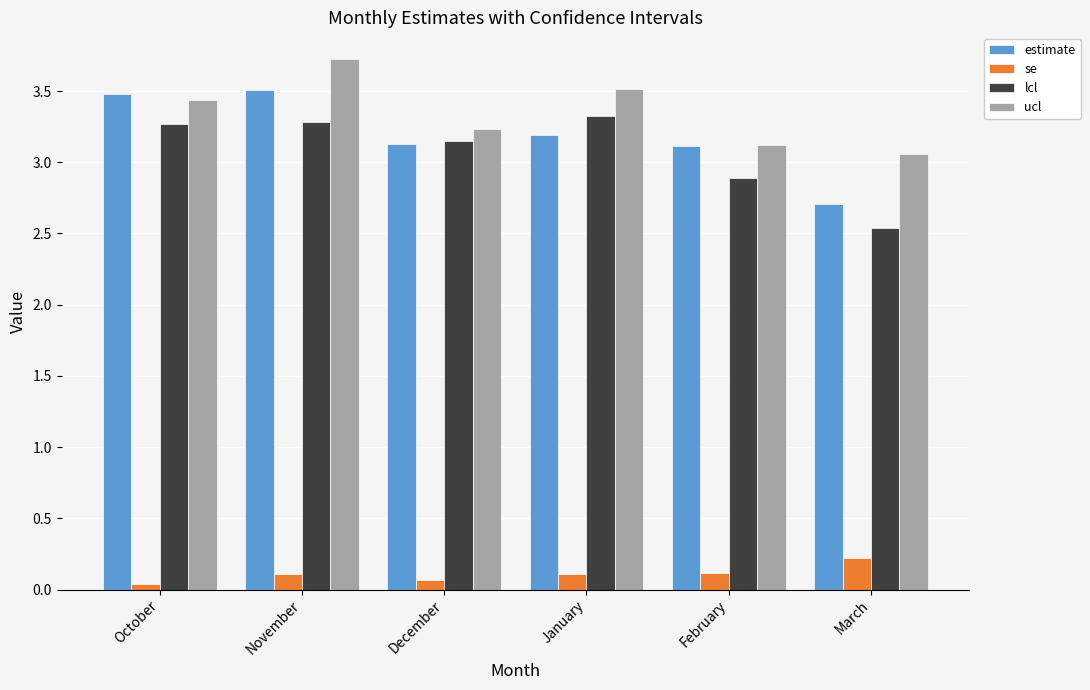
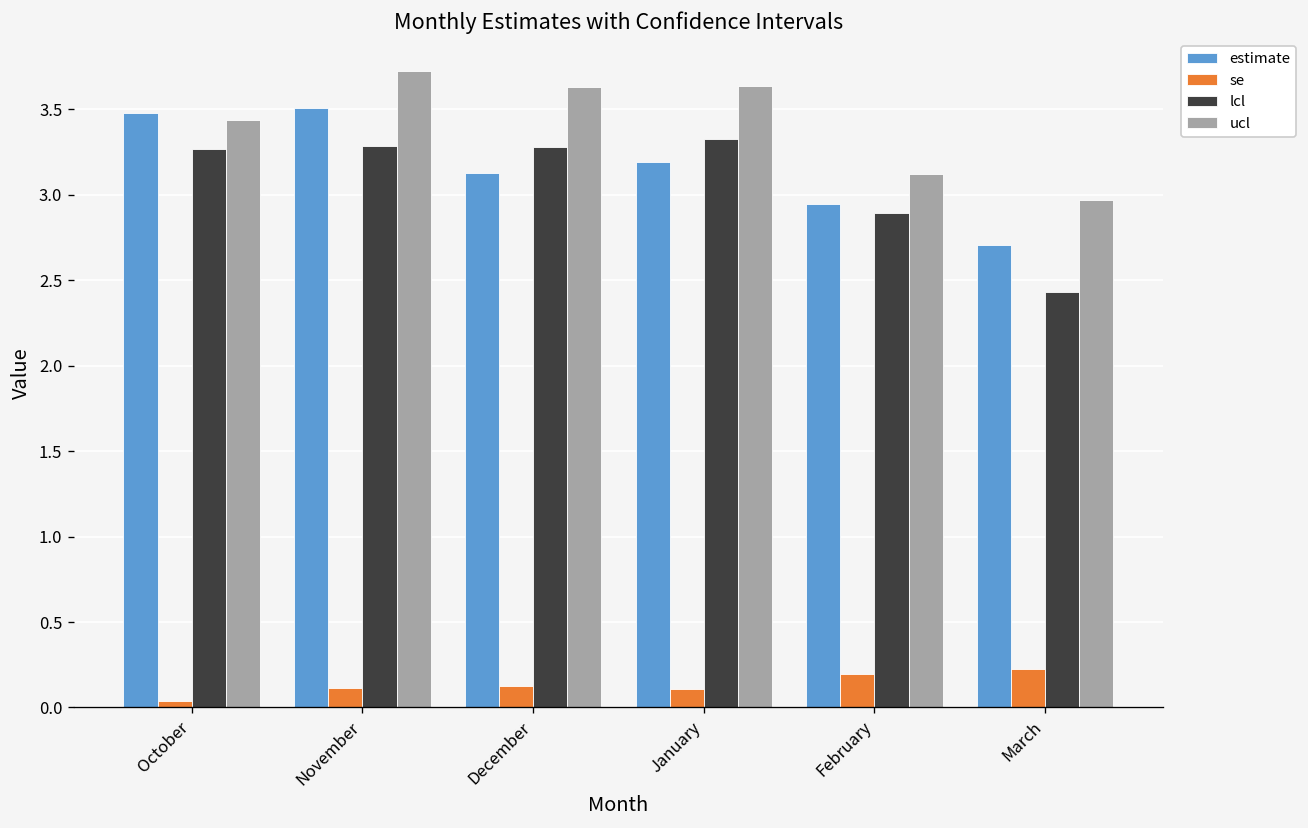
  {
    "estimate": {
      "October": 3.48,
      "November": 3.51,
      "December": 3.13,
      "January": 3.19,
-     "February": 3.12,
+     "February": 2.95,
      "March": 2.71
    },
    "se": {
      "October": 0.04,
      "November": 0.11,
-     "December": 0.06,
+     "December": 0.12,
      "January": 0.11,
-     "February": 0.12,
+     "February": 0.20,
      "March": 0.23
    },
    "lcl": {
      "October": 3.27,
      "November": 3.29,
-     "December": 3.15,
+     "December": 3.28,
      "January": 3.33,
      "February": 2.89,
-     "March": 2.54
+     "March": 2.43
    },
    "ucl": {
      "October": 3.44,
      "November": 3.73,
-     "December": 3.24,
-     "January": 3.52,
+     "December": 3.63,
+     "January": 3.64,
      "February": 3.12,
-     "March": 3.06
+     "March": 2.97
    }
  }
